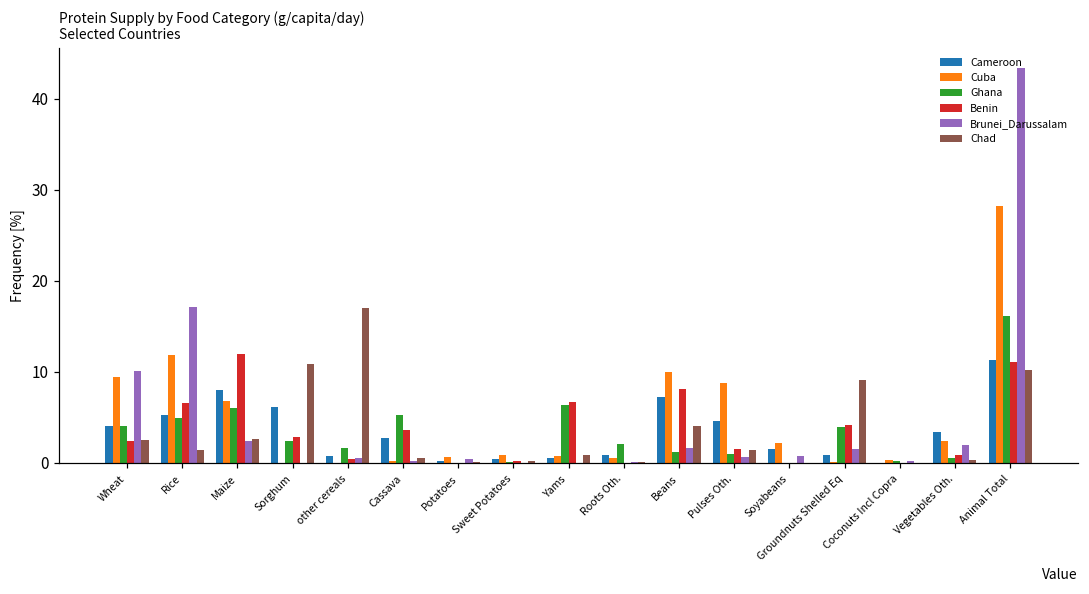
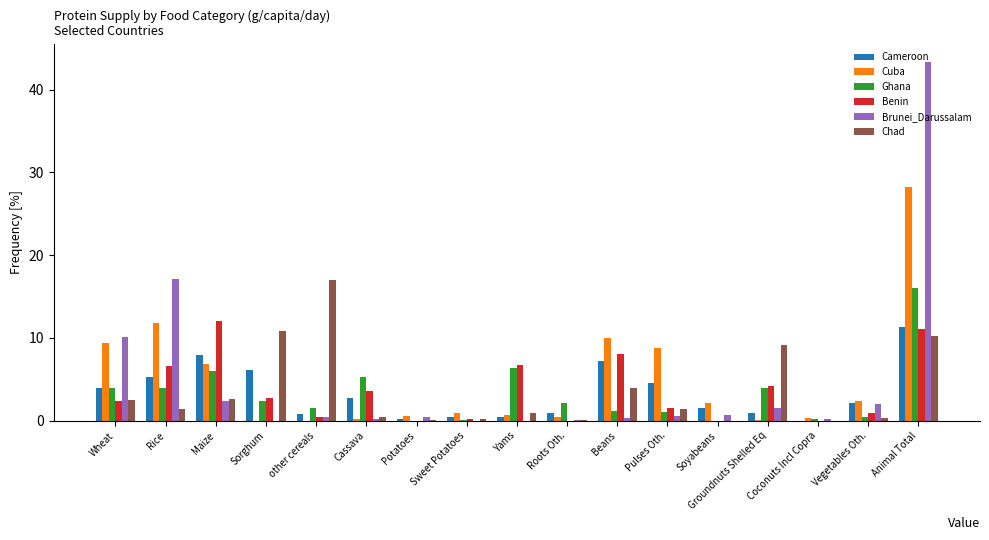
  {
    "Cameroon": {
      "Wheat": 4,
      "Rice": 5,
      "Maize": 8,
      "Sorghum": 6,
      "other cereals": 1,
      "Cassava": 3,
      "Sweet Potatoes": 0,
      "Yams": 1,
      "Roots Oth.": 1,
      "Beans": 7,
      "Pulses Oth.": 5,
      "Soyabeans": 2,
      "Groundnuts Shelled Eq": 1,
      "Coconuts Incl Copra": 0,
-     "Vegetables Oth.": 3,
+     "Vegetables Oth.": 2,
      "Animal Total": 11
    },
    "Cuba": {
      "Wheat": 9,
      "Rice": 12,
      "Maize": 7,
      "Sorghum": 0,
      "other cereals": 0,
      "Potatoes": 1,
      "Sweet Potatoes": 1,
      "Yams": 1,
      "Roots Oth.": 1,
      "Beans": 10,
      "Pulses Oth.": 9,
      "Soyabeans": 2,
      "Vegetables Oth.": 2,
      "Animal Total": 28
    },
    "Ghana": {
      "Wheat": 4,
-     "Rice": 5,
+     "Rice": 4,
      "Maize": 6,
      "Sorghum": 2,
      "other cereals": 2,
      "Cassava": 5,
      "Potatoes": 0,
      "Yams": 6,
      "Roots Oth.": 2,
      "Beans": 1,
      "Pulses Oth.": 1,
      "Soyabeans": 0,
      "Groundnuts Shelled Eq": 4,
      "Vegetables Oth.": 1,
      "Animal Total": 16
    },
    "Benin": {
      "Wheat": 2,
      "Rice": 7,
      "Maize": 12,
      "Sorghum": 3,
      "other cereals": 0,
      "Cassava": 4,
      "Potatoes": 0,
      "Yams": 7,
      "Roots Oth.": 0,
      "Beans": 8,
      "Pulses Oth.": 2,
      "Soyabeans": 0,
      "Groundnuts Shelled Eq": 4,
      "Coconuts Incl Copra": 0,
      "Vegetables Oth.": 1,
      "Animal Total": 11
    },
    "Brunei_Darussalam": {
      "Wheat": 10,
      "Rice": 17,
      "Maize": 2,
      "Sorghum": 0,
      "other cereals": 1,
      "Potatoes": 0,
      "Sweet Potatoes": 0,
      "Yams": 0,
-     "Beans": 2,
+     "Beans": 0,
      "Pulses Oth.": 1,
      "Soyabeans": 1,
      "Groundnuts Shelled Eq": 2,
      "Vegetables Oth.": 2,
      "Animal Total": 43
    },
    "Chad": {
      "Wheat": 3,
      "Rice": 1,
      "Maize": 3,
      "Sorghum": 11,
      "other cereals": 17,
      "Cassava": 1,
      "Yams": 1,
      "Beans": 4,
      "Pulses Oth.": 1,
      "Soyabeans": 0,
      "Groundnuts Shelled Eq": 9,
      "Coconuts Incl Copra": 0,
      "Animal Total": 10
    }
  }
